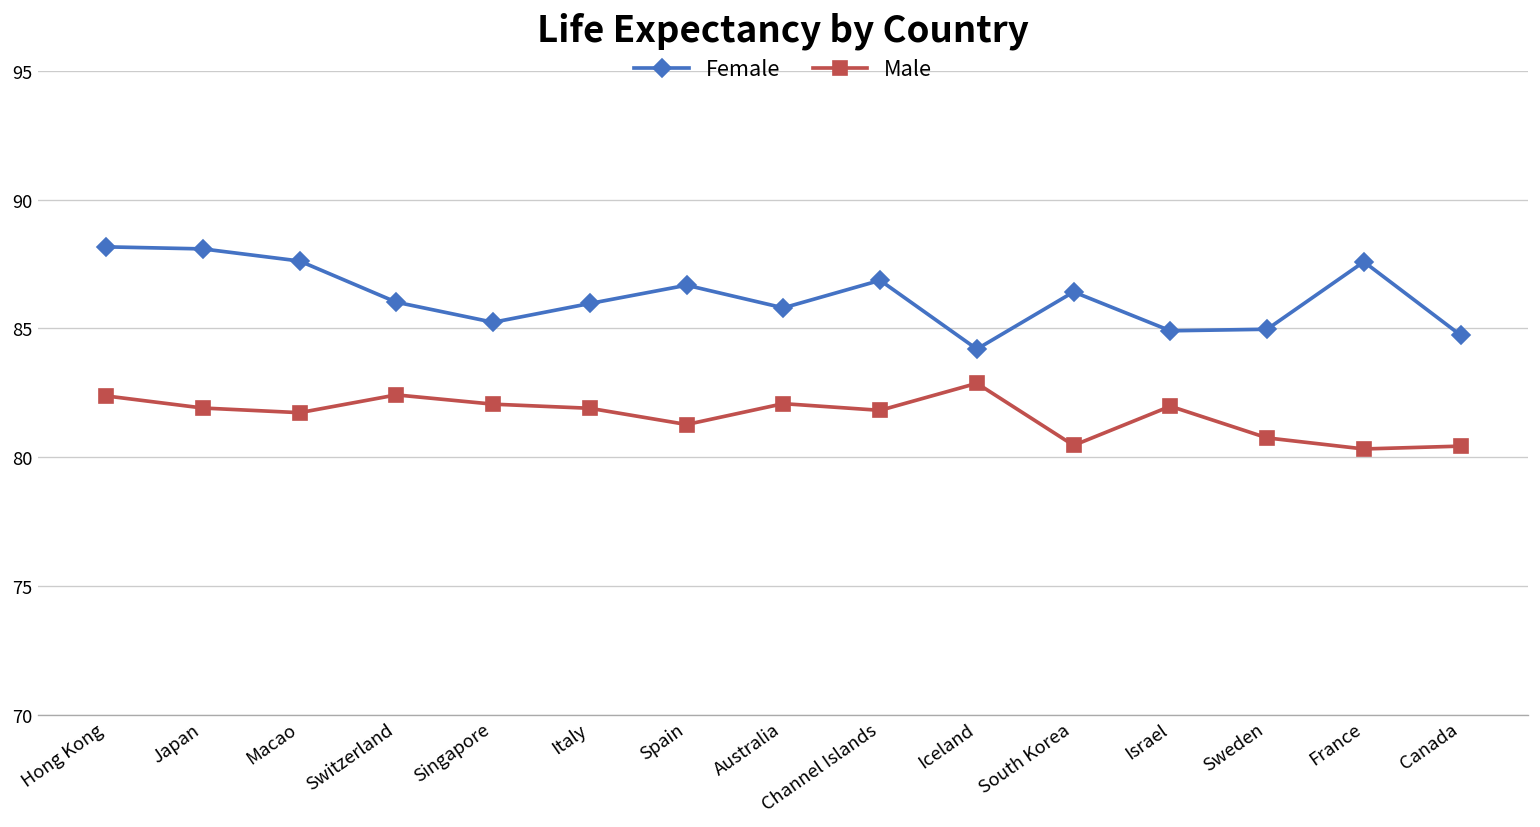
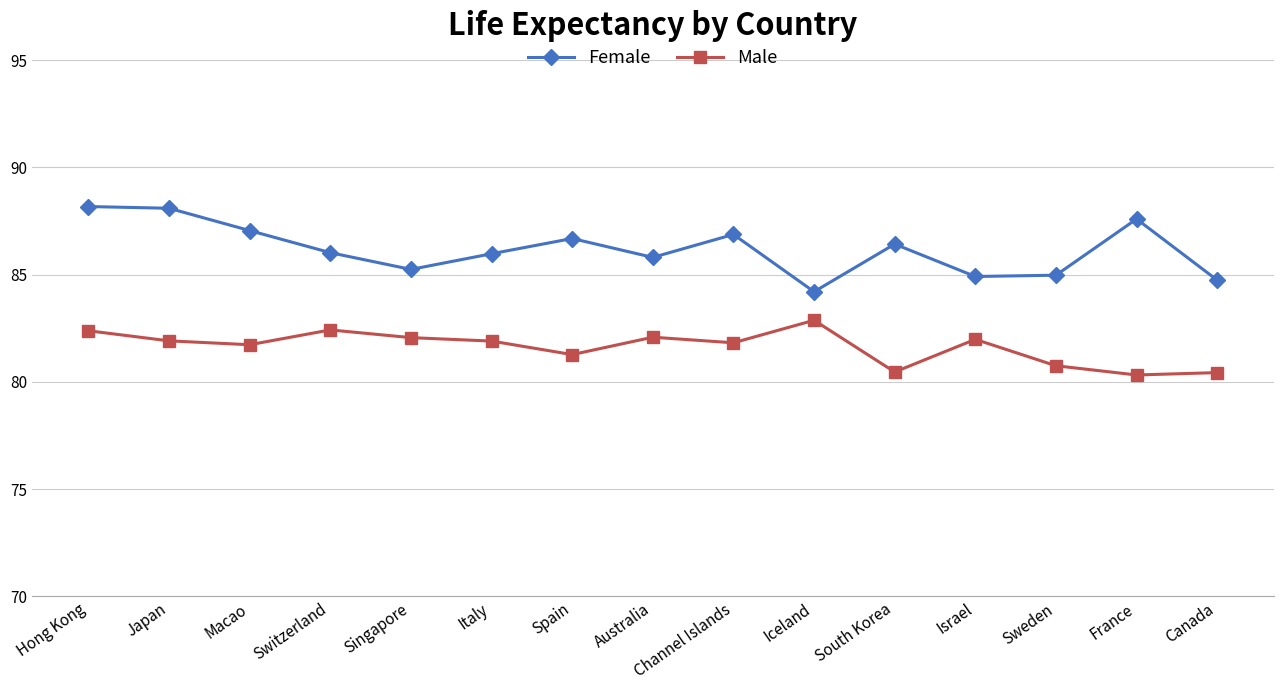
  {
    "Female": {
      "Hong Kong": 88.2,
      "Japan": 88.1,
-     "Macao": 87.6,
+     "Macao": 87.1,
      "Switzerland": 86.0,
      "Singapore": 85.2,
      "Italy": 86.0,
      "Spain": 86.7,
      "Australia": 85.8,
      "Channel Islands": 86.9,
      "Iceland": 84.2,
      "South Korea": 86.4,
      "Israel": 84.9,
      "Sweden": 85.0,
      "France": 87.6,
      "Canada": 84.7
    },
    "Male": {
      "Hong Kong": 82.4,
      "Japan": 81.9,
      "Macao": 81.7,
      "Switzerland": 82.4,
      "Singapore": 82.1,
      "Italy": 81.9,
      "Spain": 81.3,
      "Australia": 82.1,
      "Channel Islands": 81.8,
      "Iceland": 82.9,
      "South Korea": 80.5,
      "Israel": 82.0,
      "Sweden": 80.8,
      "France": 80.3,
      "Canada": 80.4
    }
  }
